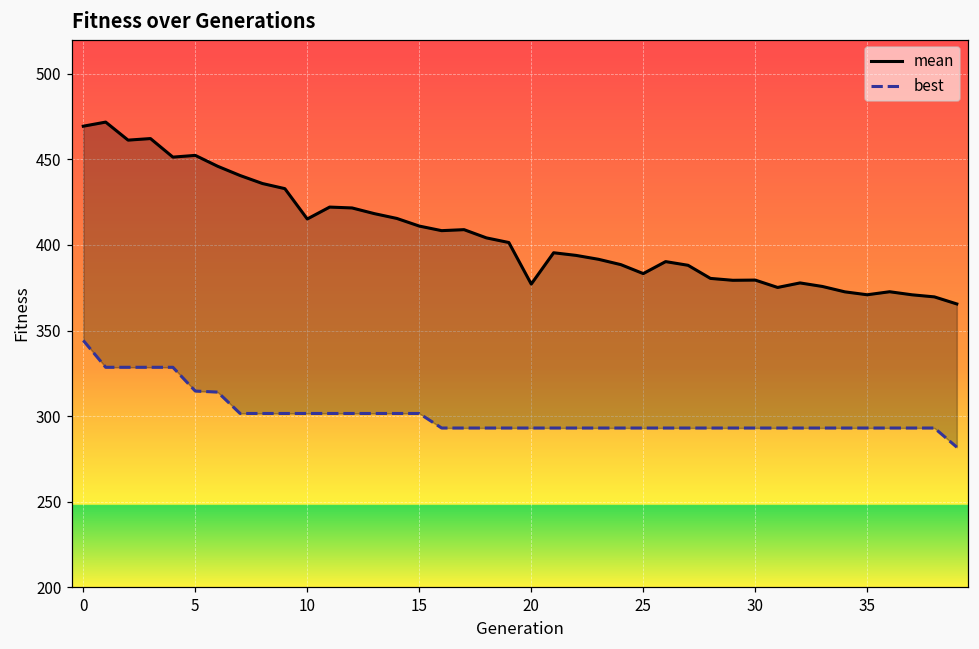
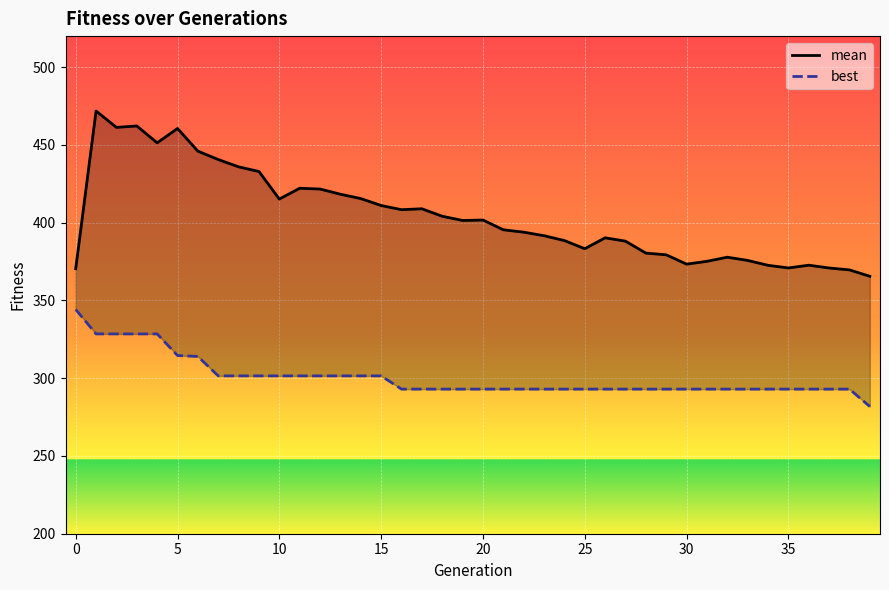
  {
    "mean": {
-     "0": 469,
-     "5": 452,
+     "0": 370,
+     "5": 461,
      "10": 415,
      "15": 411,
-     "20": 377,
+     "20": 402,
      "25": 383,
-     "30": 379,
+     "30": 373,
      "35": 371
    },
    "best": {
      "0": 344,
      "5": 315,
      "10": 302,
      "15": 302,
      "20": 293,
      "25": 293,
      "30": 293,
      "35": 293
    }
  }
